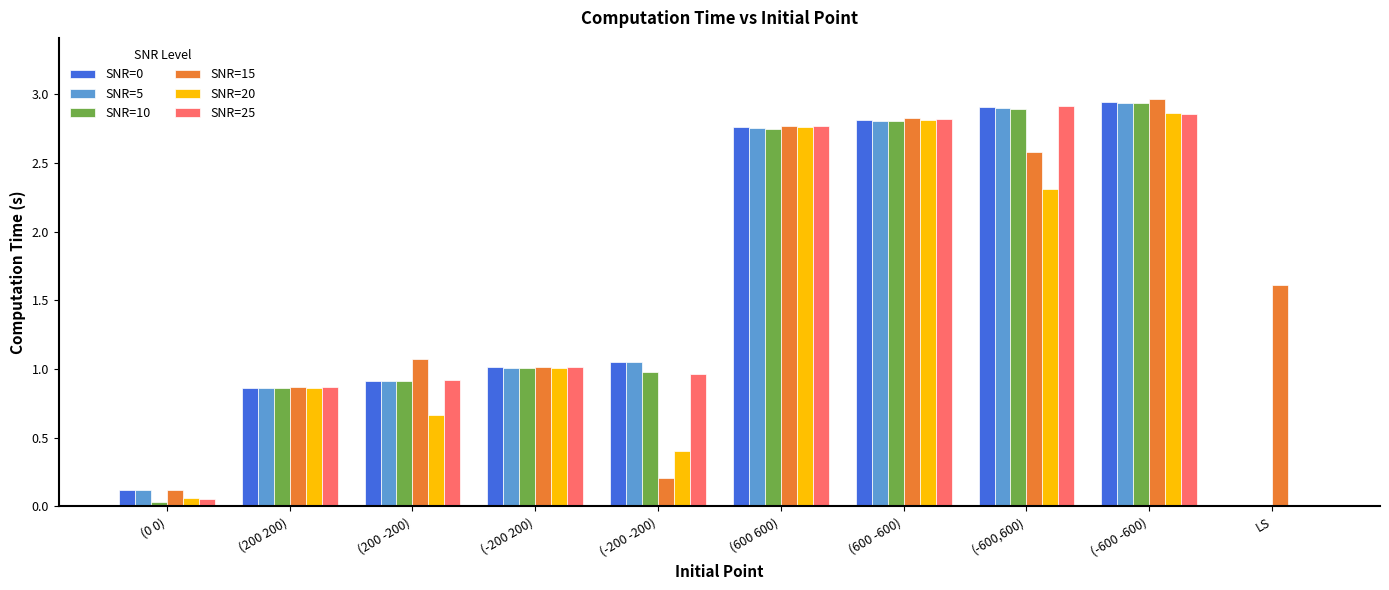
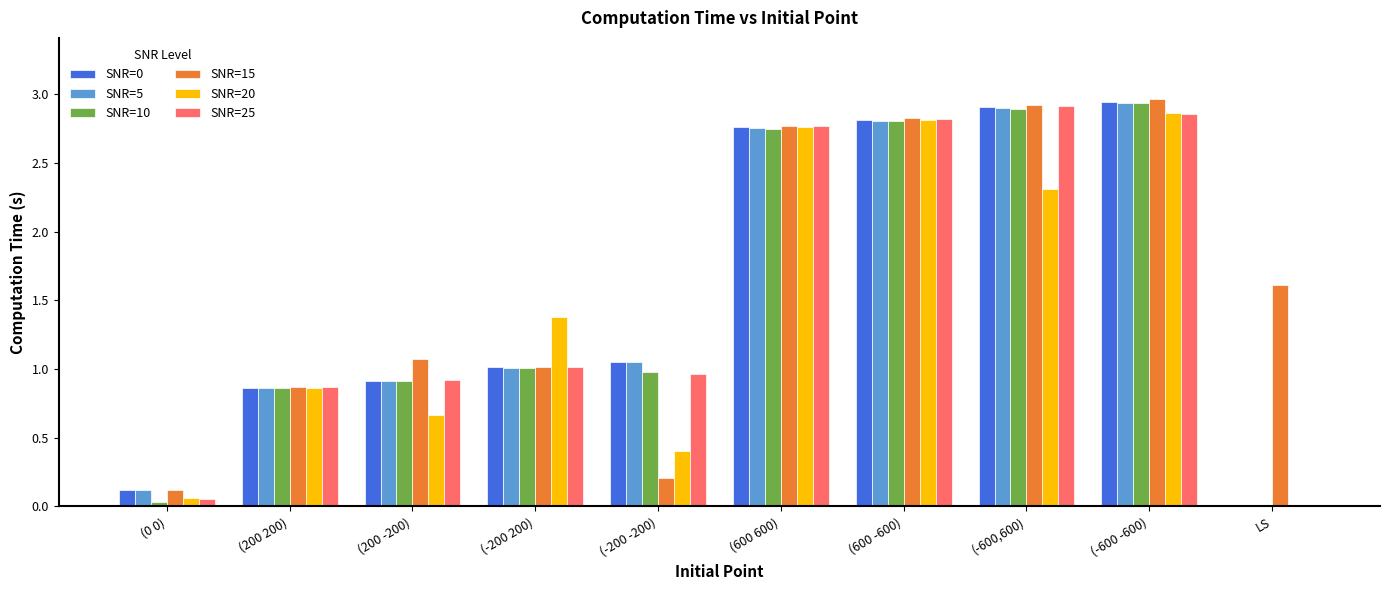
  {
    "SNR=10": {
      "(0 0)": 0.04,
      "(200 200)": 0.86,
      "(200 -200)": 0.91,
      "(-200 200)": 1.01,
      "(-200 -200)": 0.98,
      "(600 600)": 2.75,
      "(600 -600)": 2.80,
      "(-600,600)": 2.89,
      "(-600 -600)": 2.94
    },
    "SNR=15": {
      "(0 0)": 0.12,
      "(200 200)": 0.87,
      "(200 -200)": 1.07,
      "(-200 200)": 1.02,
      "(-200 -200)": 0.21,
      "(600 600)": 2.77,
      "(600 -600)": 2.83,
-     "(-600,600)": 2.58,
+     "(-600,600)": 2.92,
      "(-600 -600)": 2.97,
      "LS": 1.61
    },
    "SNR=20": {
      "(0 0)": 0.06,
      "(200 200)": 0.86,
      "(200 -200)": 0.67,
-     "(-200 200)": 1.01,
+     "(-200 200)": 1.38,
      "(-200 -200)": 0.40,
      "(600 600)": 2.76,
      "(600 -600)": 2.81,
      "(-600,600)": 2.31,
      "(-600 -600)": 2.86
    },
    "SNR=25": {
      "(0 0)": 0.05,
      "(200 200)": 0.87,
      "(200 -200)": 0.92,
      "(-200 200)": 1.01,
      "(-200 -200)": 0.97,
      "(600 600)": 2.77,
      "(600 -600)": 2.82,
      "(-600,600)": 2.92,
      "(-600 -600)": 2.86
    }
  }
